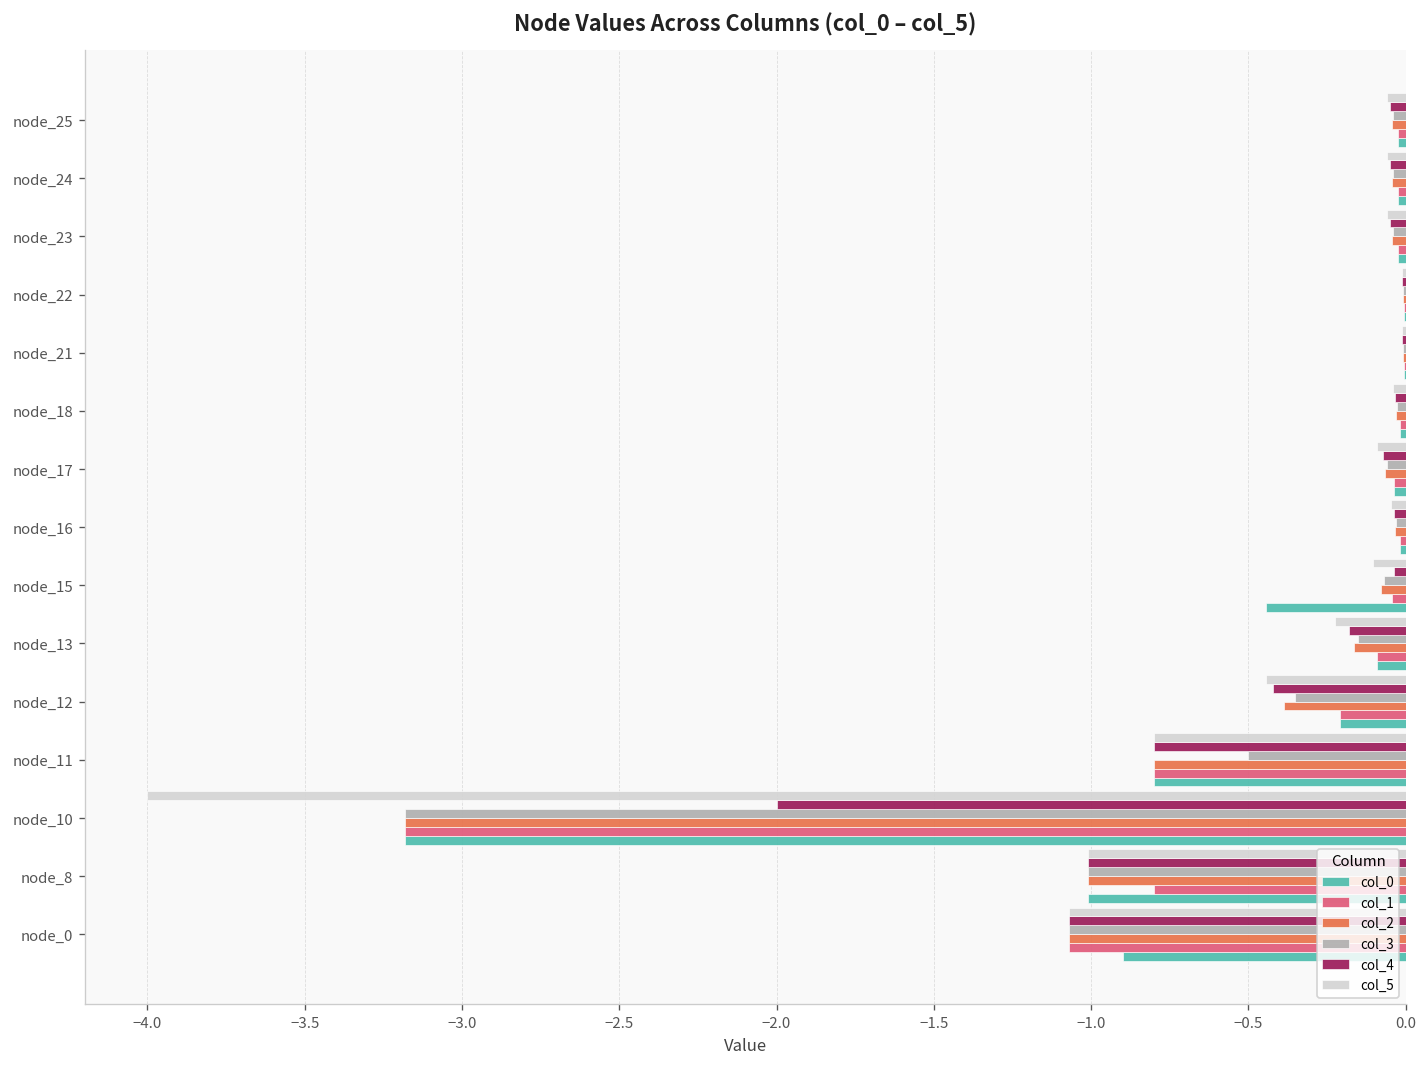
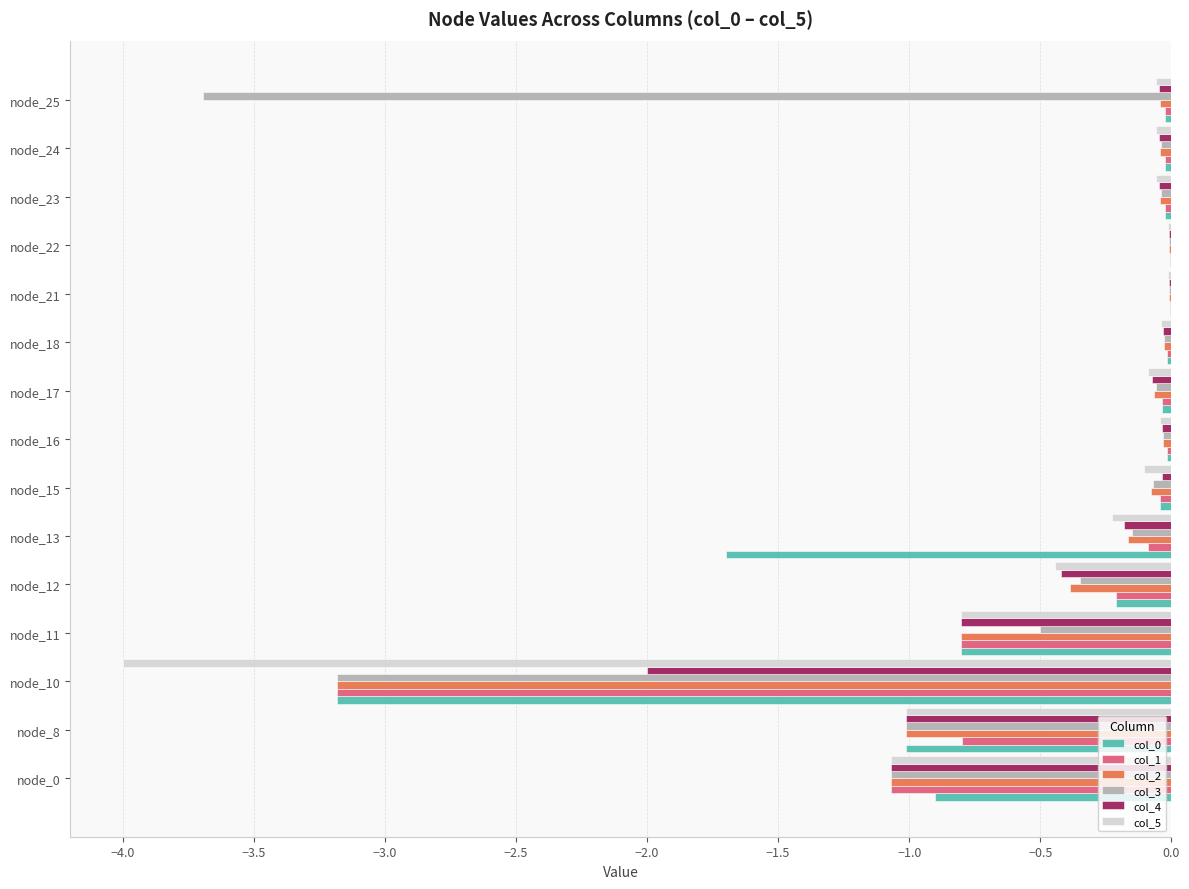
  {
    "col_0": {
      "node_25": -0.02,
      "node_24": -0.02,
      "node_23": -0.02,
      "node_18": -0.02,
      "node_17": -0.04,
      "node_16": -0.02,
-     "node_15": -0.44,
-     "node_13": -0.09,
+     "node_15": -0.04,
+     "node_13": -1.70,
      "node_12": -0.21,
      "node_11": -0.80,
      "node_10": -3.18,
      "node_8": -1.01,
      "node_0": -0.90
    },
    "col_3": {
-     "node_25": -0.04,
+     "node_25": -3.69,
      "node_24": -0.04,
      "node_23": -0.04,
      "node_18": -0.03,
      "node_17": -0.06,
      "node_16": -0.03,
      "node_15": -0.07,
      "node_13": -0.15,
      "node_12": -0.35,
      "node_11": -0.50,
      "node_10": -3.18,
      "node_8": -1.01,
      "node_0": -1.07
    },
    "col_4": {
      "node_25": -0.05,
      "node_24": -0.05,
      "node_23": -0.05,
      "node_22": -0.01,
      "node_21": -0.01,
      "node_18": -0.03,
      "node_17": -0.07,
      "node_16": -0.04,
      "node_15": -0.04,
      "node_13": -0.18,
      "node_12": -0.42,
      "node_11": -0.80,
      "node_10": -2.00,
      "node_8": -1.01,
      "node_0": -1.07
    },
    "col_5": {
      "node_25": -0.06,
      "node_24": -0.06,
      "node_23": -0.06,
      "node_22": -0.01,
      "node_21": -0.01,
      "node_18": -0.04,
      "node_17": -0.09,
      "node_16": -0.05,
      "node_15": -0.11,
      "node_13": -0.22,
      "node_12": -0.44,
      "node_11": -0.80,
      "node_10": -4.00,
      "node_8": -1.01,
      "node_0": -1.07
    }
  }
